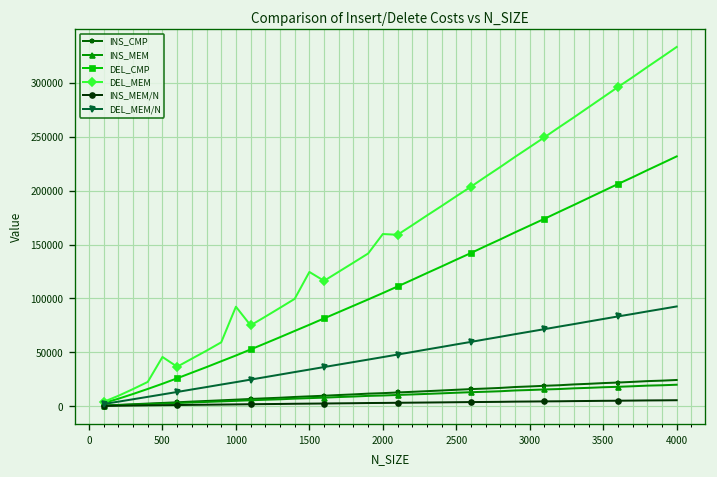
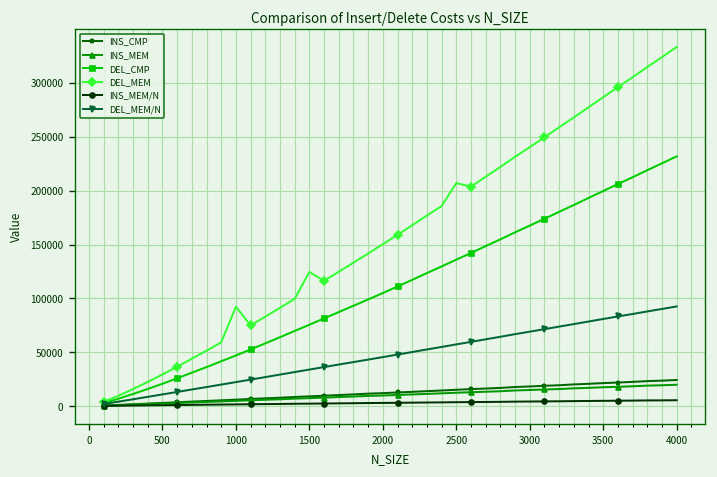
  {
    "DEL_MEM": {
-     "500": 50000,
+     "500": 30000,
      "1000": 90000,
      "1500": 120000,
-     "2000": 160000,
-     "2500": 190000,
+     "2000": 150000,
+     "2500": 210000,
      "3000": 240000,
      "3500": 290000,
      "4000": 330000
    }
  }
